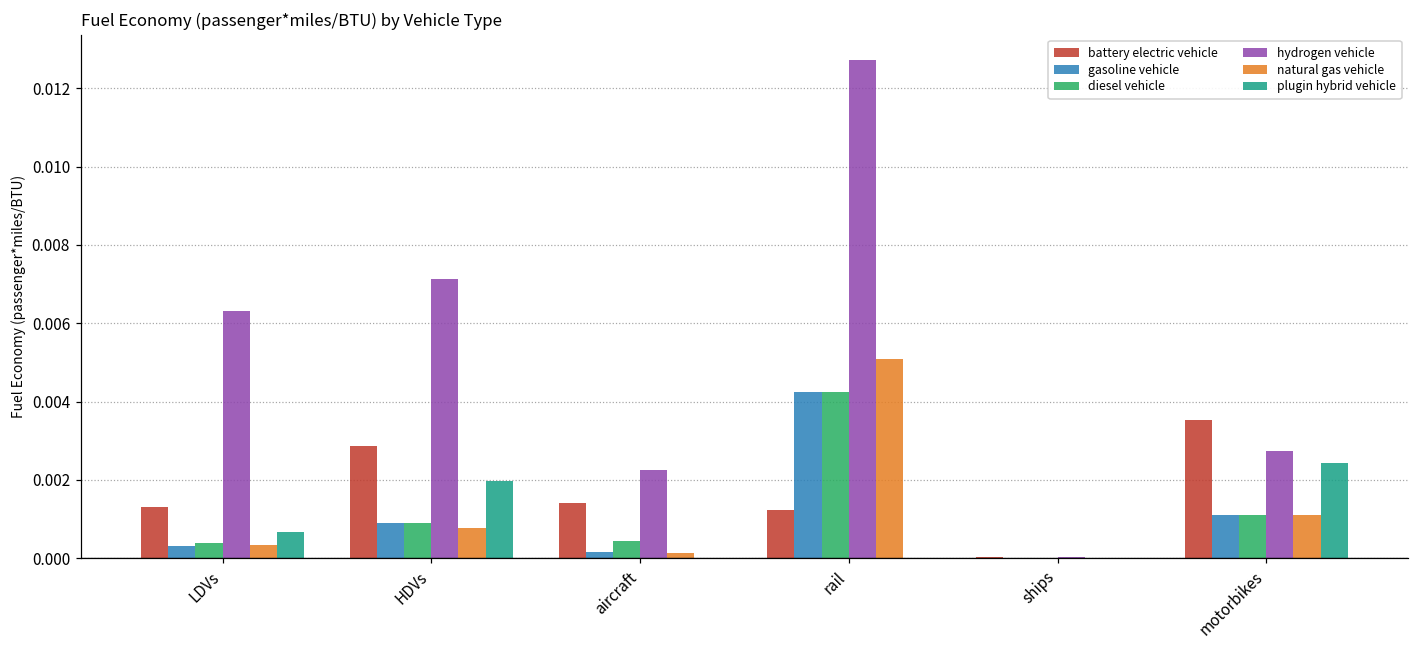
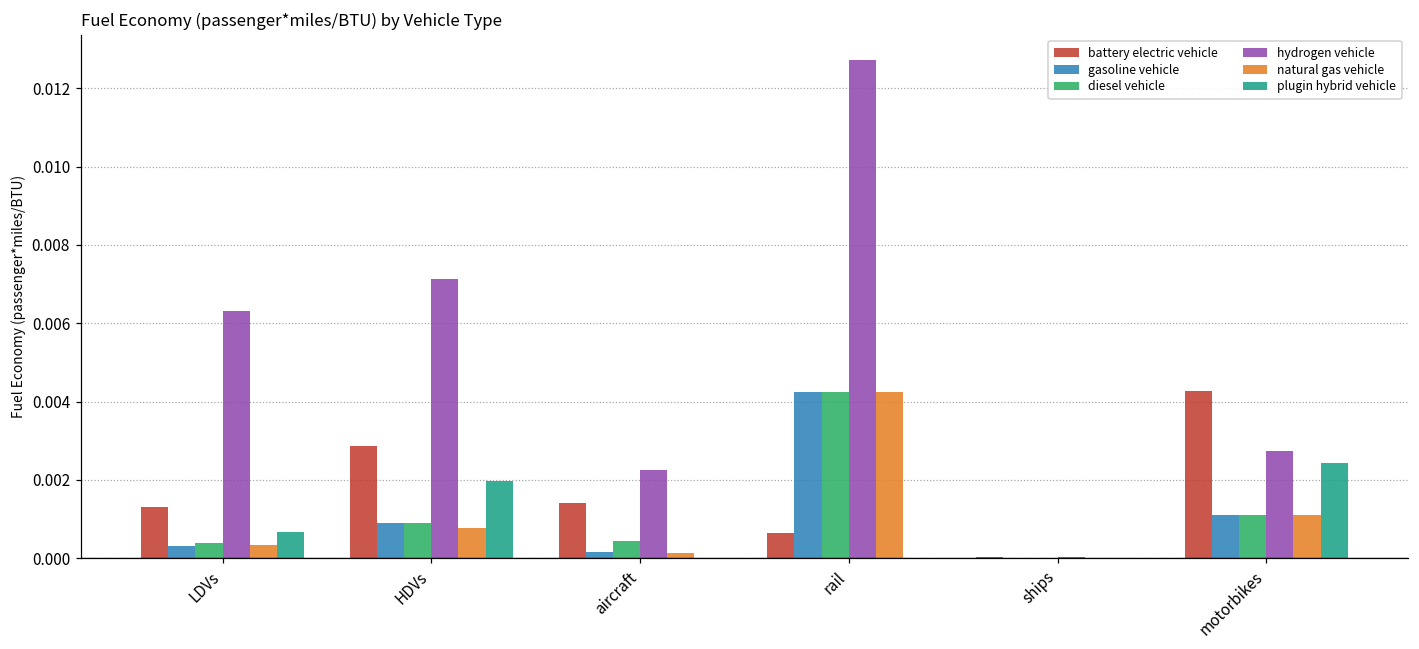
  {
    "battery electric vehicle": {
      "LDVs": 0.0013,
      "HDVs": 0.0029,
      "aircraft": 0.0014,
-     "rail": 0.0012,
-     "motorbikes": 0.0035
+     "rail": 0.0006,
+     "motorbikes": 0.0043
    },
    "gasoline vehicle": {
      "LDVs": 0.0003,
      "HDVs": 0.0009,
      "aircraft": 0.0002,
      "rail": 0.0042,
      "motorbikes": 0.0011
    },
    "hydrogen vehicle": {
      "LDVs": 0.0063,
      "HDVs": 0.0071,
      "aircraft": 0.0023,
      "rail": 0.0127,
      "motorbikes": 0.0027
    },
    "natural gas vehicle": {
      "LDVs": 0.0003,
      "HDVs": 0.0008,
      "aircraft": 0.0001,
-     "rail": 0.0051,
+     "rail": 0.0042,
      "ships": 0.0000,
      "motorbikes": 0.0011
    }
  }
